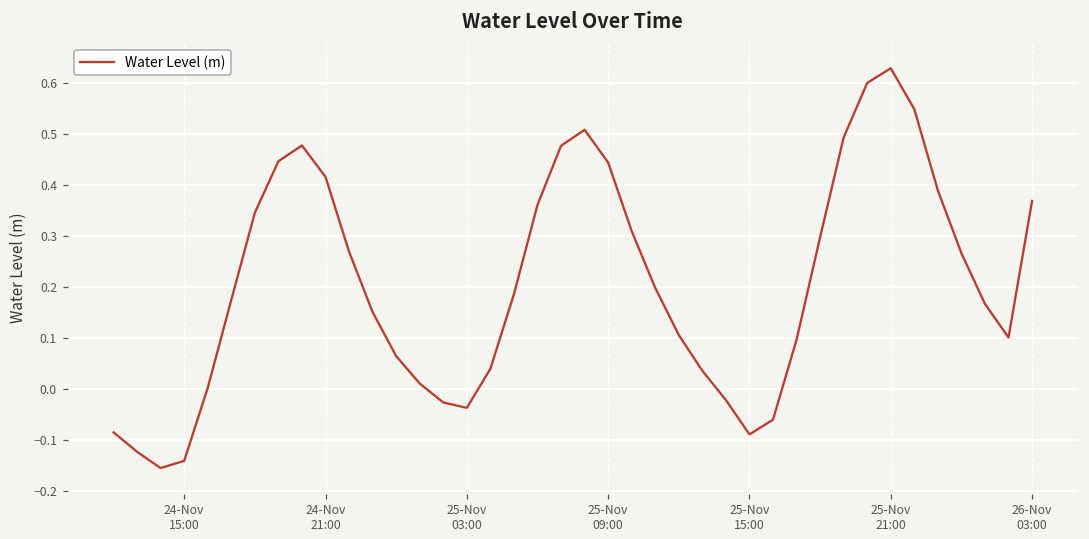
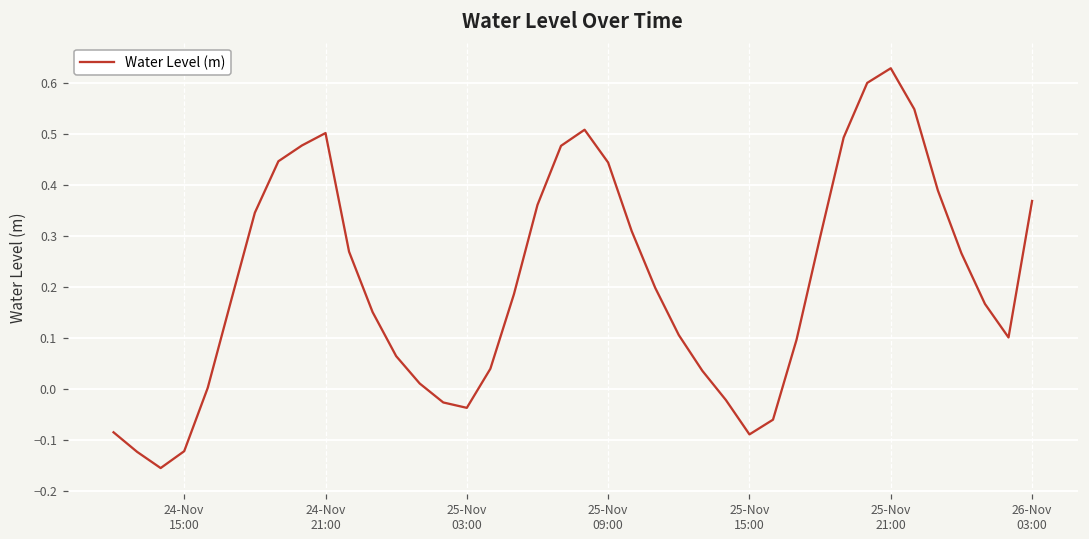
  {
-   "24-Nov 15:00": -0.14,
-   "24-Nov 21:00": 0.42,
+   "24-Nov 15:00": -0.12,
+   "24-Nov 21:00": 0.50,
    "25-Nov 03:00": -0.04,
    "25-Nov 09:00": 0.44,
    "25-Nov 15:00": -0.09,
    "25-Nov 21:00": 0.63,
    "26-Nov 03:00": 0.37
  }
